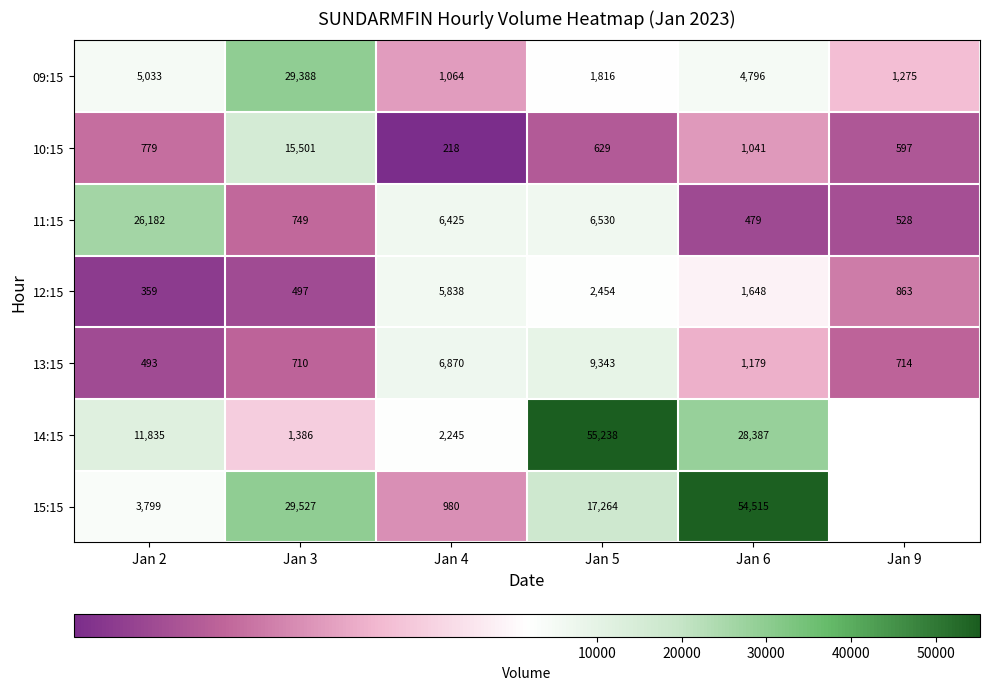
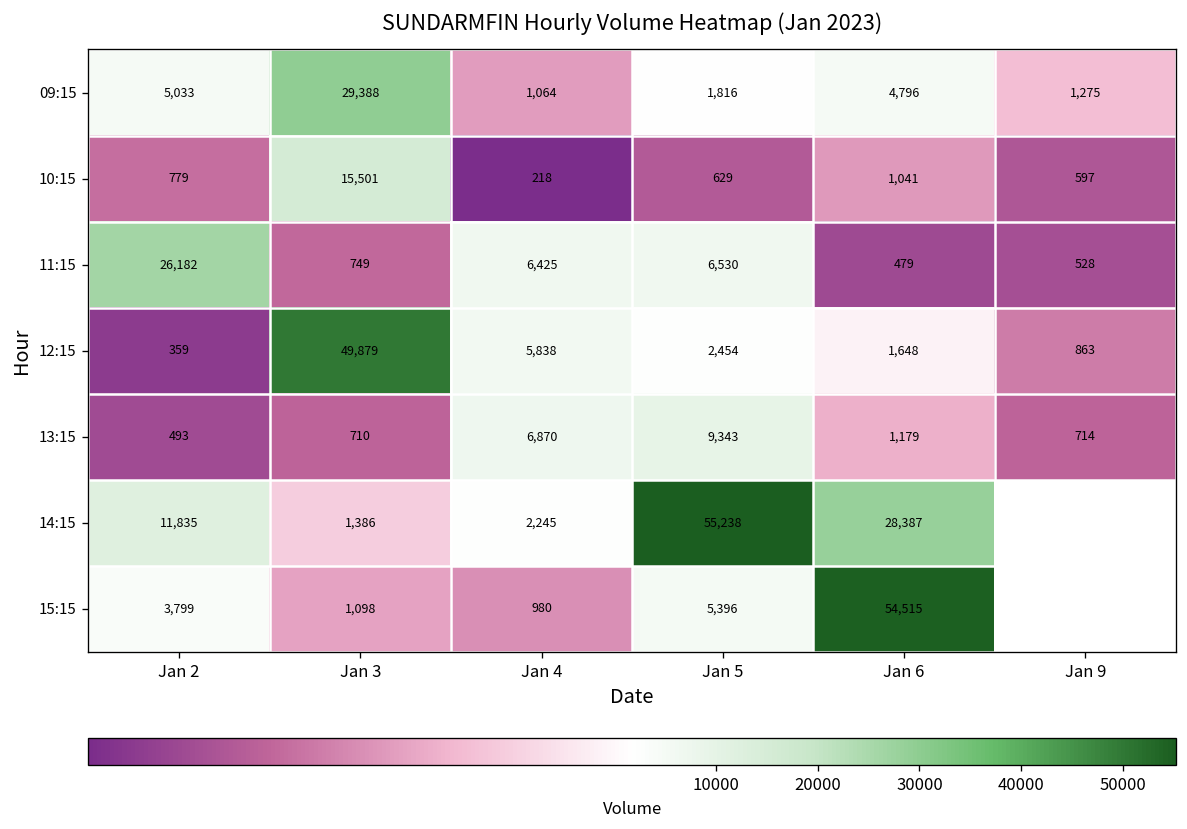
  {
    "09:15": {
      "Jan 2": "5,033",
      "Jan 3": "29,388",
      "Jan 4": "1,064",
      "Jan 5": "1,816",
      "Jan 6": "4,796",
      "Jan 9": "1,275"
    },
    "10:15": {
      "Jan 2": "779",
      "Jan 3": "15,501",
      "Jan 4": "218",
      "Jan 5": "629",
      "Jan 6": "1,041",
      "Jan 9": "597"
    },
    "11:15": {
      "Jan 2": "26,182",
      "Jan 3": "749",
      "Jan 4": "6,425",
      "Jan 5": "6,530",
      "Jan 6": "479",
      "Jan 9": "528"
    },
    "12:15": {
      "Jan 2": "359",
-     "Jan 3": "497",
+     "Jan 3": "49,879",
      "Jan 4": "5,838",
      "Jan 5": "2,454",
      "Jan 6": "1,648",
      "Jan 9": "863"
    },
    "13:15": {
      "Jan 2": "493",
      "Jan 3": "710",
      "Jan 4": "6,870",
      "Jan 5": "9,343",
      "Jan 6": "1,179",
      "Jan 9": "714"
    },
    "14:15": {
      "Jan 2": "11,835",
      "Jan 3": "1,386",
      "Jan 4": "2,245",
      "Jan 5": "55,238",
      "Jan 6": "28,387"
    },
    "15:15": {
      "Jan 2": "3,799",
-     "Jan 3": "29,527",
+     "Jan 3": "1,098",
      "Jan 4": "980",
-     "Jan 5": "17,264",
+     "Jan 5": "5,396",
      "Jan 6": "54,515"
    }
  }
